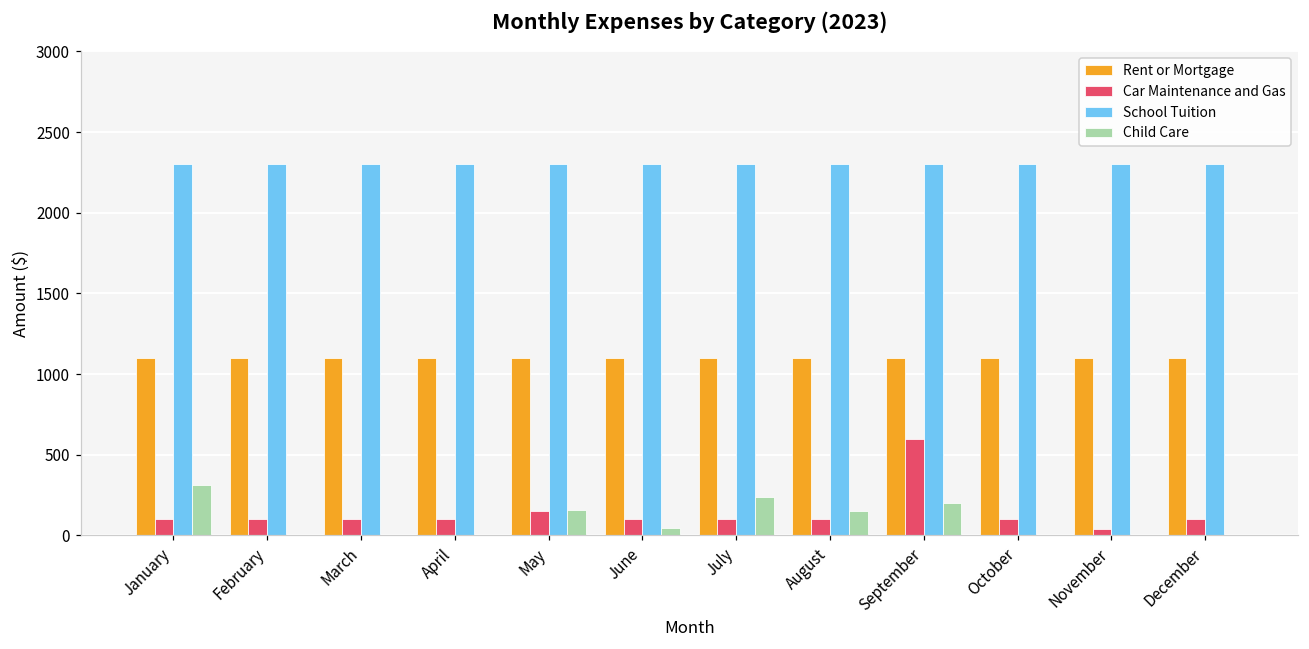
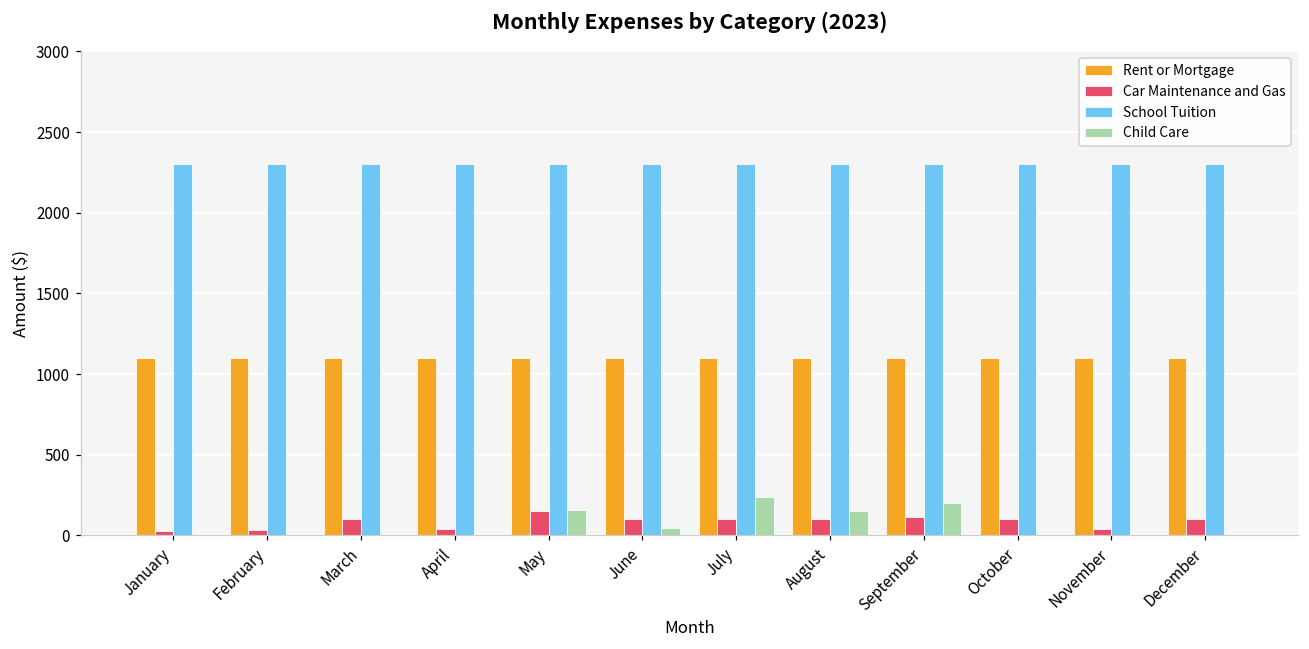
  {
    "Rent or Mortgage": {
      "January": 1100,
      "February": 1100,
      "March": 1100,
      "April": 1100,
      "May": 1100,
      "June": 1100,
      "July": 1100,
      "August": 1100,
      "September": 1100,
      "October": 1100,
      "November": 1100,
      "December": 1100
    },
    "Car Maintenance and Gas": {
-     "January": 100,
-     "February": 100,
+     "January": 30,
+     "February": 40,
      "March": 100,
-     "April": 100,
+     "April": 40,
      "May": 150,
      "June": 100,
      "July": 100,
      "August": 100,
-     "September": 600,
+     "September": 120,
      "October": 100,
      "November": 40,
      "December": 100
    },
    "School Tuition": {
      "January": 2300,
      "February": 2300,
      "March": 2300,
      "April": 2300,
      "May": 2300,
      "June": 2300,
      "July": 2300,
      "August": 2300,
      "September": 2300,
      "October": 2300,
      "November": 2300,
      "December": 2300
    },
    "Child Care": {
-     "January": 320,
+     "January": 0,
      "February": 0,
      "March": 0,
      "April": 0,
      "May": 160,
      "June": 40,
      "July": 240,
      "August": 150,
      "September": 200,
      "October": 0,
      "November": 0,
      "December": 0
    }
  }
